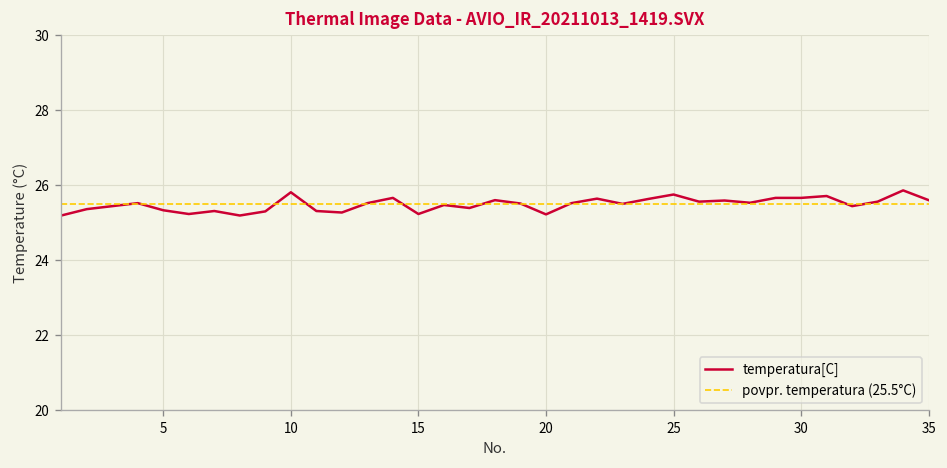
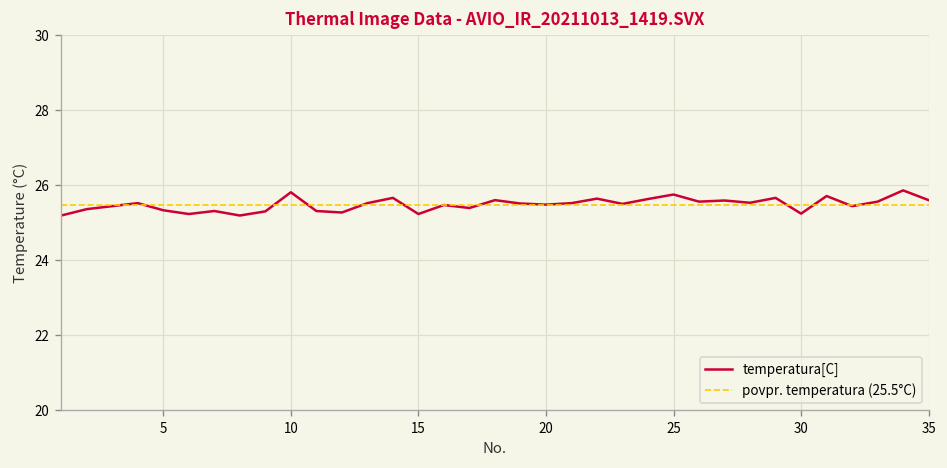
  {
    "5": 25.3,
    "10": 25.8,
    "15": 25.2,
-   "20": 25.2,
+   "20": 25.5,
    "25": 25.8,
-   "30": 25.7,
+   "30": 25.2,
    "35": 25.6
  }
